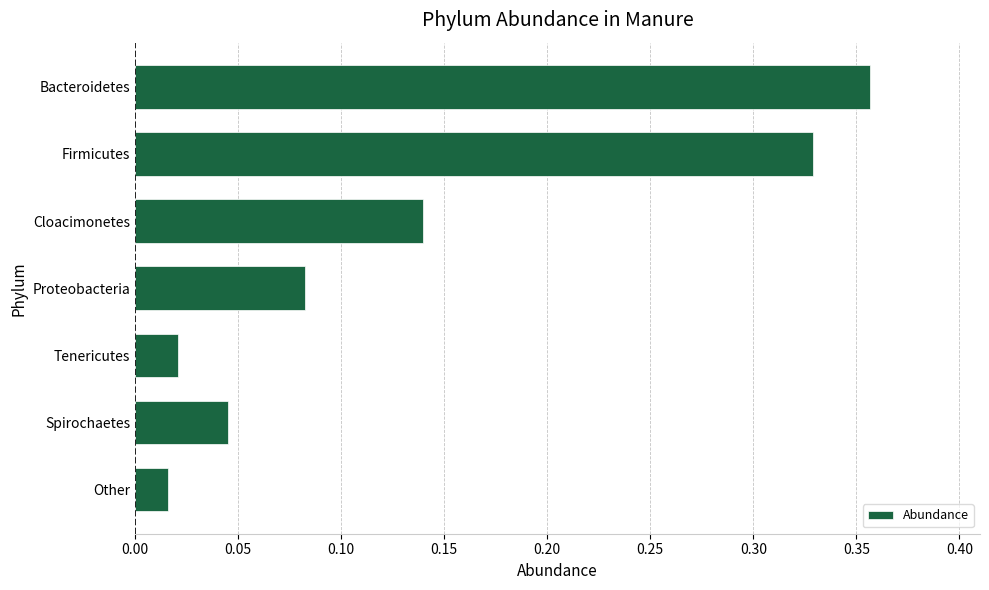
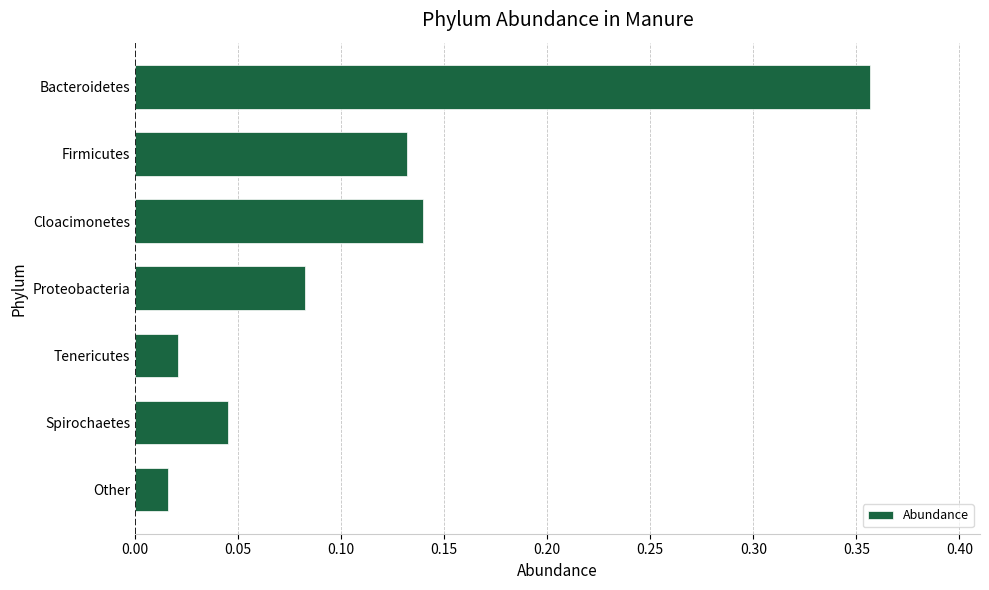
  {
    "Bacteroidetes": 0.357,
-   "Firmicutes": 0.329,
+   "Firmicutes": 0.132,
    "Cloacimonetes": 0.140,
    "Proteobacteria": 0.082,
    "Tenericutes": 0.021,
    "Spirochaetes": 0.045,
    "Other": 0.016
  }
